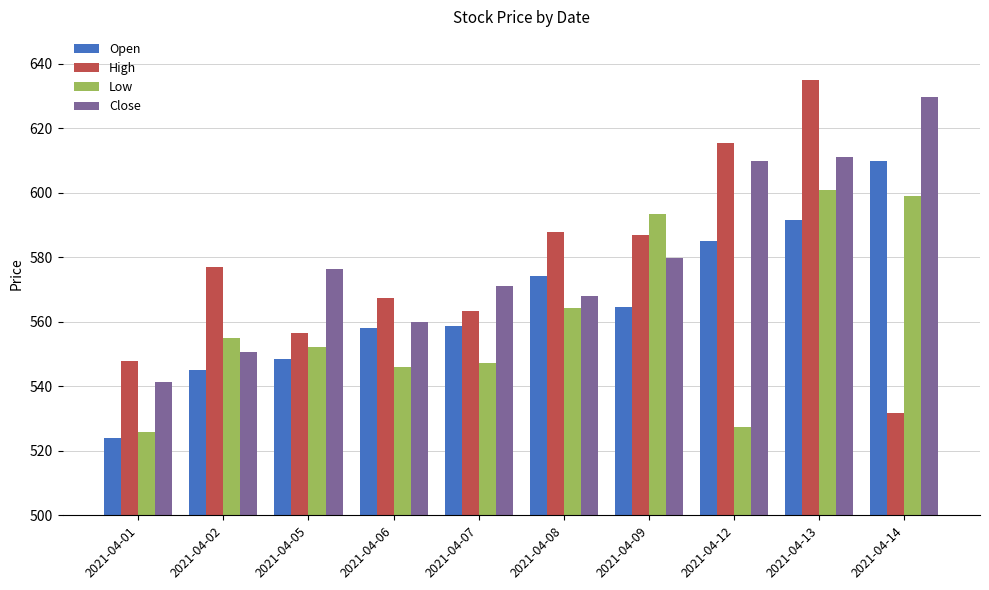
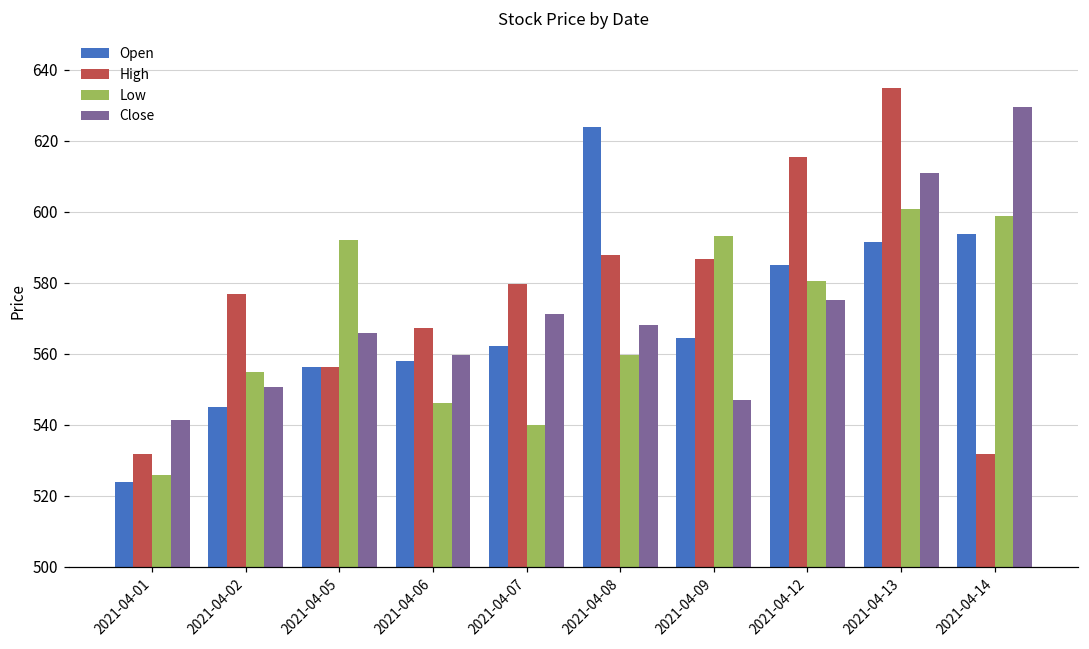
  {
    "Open": {
      "2021-04-01": 524,
      "2021-04-02": 545,
-     "2021-04-05": 549,
+     "2021-04-05": 556,
      "2021-04-06": 558,
-     "2021-04-07": 559,
-     "2021-04-08": 574,
+     "2021-04-07": 562,
+     "2021-04-08": 624,
      "2021-04-09": 565,
      "2021-04-12": 585,
      "2021-04-13": 592,
-     "2021-04-14": 610
+     "2021-04-14": 594
    },
    "High": {
-     "2021-04-01": 548,
+     "2021-04-01": 532,
      "2021-04-02": 577,
      "2021-04-05": 556,
      "2021-04-06": 567,
-     "2021-04-07": 563,
+     "2021-04-07": 580,
      "2021-04-08": 588,
      "2021-04-09": 587,
      "2021-04-12": 616,
      "2021-04-13": 635,
      "2021-04-14": 532
    },
    "Low": {
      "2021-04-01": 526,
      "2021-04-02": 555,
-     "2021-04-05": 552,
+     "2021-04-05": 592,
      "2021-04-06": 546,
-     "2021-04-07": 547,
-     "2021-04-08": 564,
+     "2021-04-07": 540,
+     "2021-04-08": 560,
      "2021-04-09": 593,
-     "2021-04-12": 527,
+     "2021-04-12": 581,
      "2021-04-13": 601,
      "2021-04-14": 599
    },
    "Close": {
      "2021-04-01": 541,
      "2021-04-02": 551,
-     "2021-04-05": 576,
+     "2021-04-05": 566,
      "2021-04-06": 560,
      "2021-04-07": 571,
      "2021-04-08": 568,
-     "2021-04-09": 580,
-     "2021-04-12": 610,
+     "2021-04-09": 547,
+     "2021-04-12": 575,
      "2021-04-13": 611,
      "2021-04-14": 630
    }
  }
